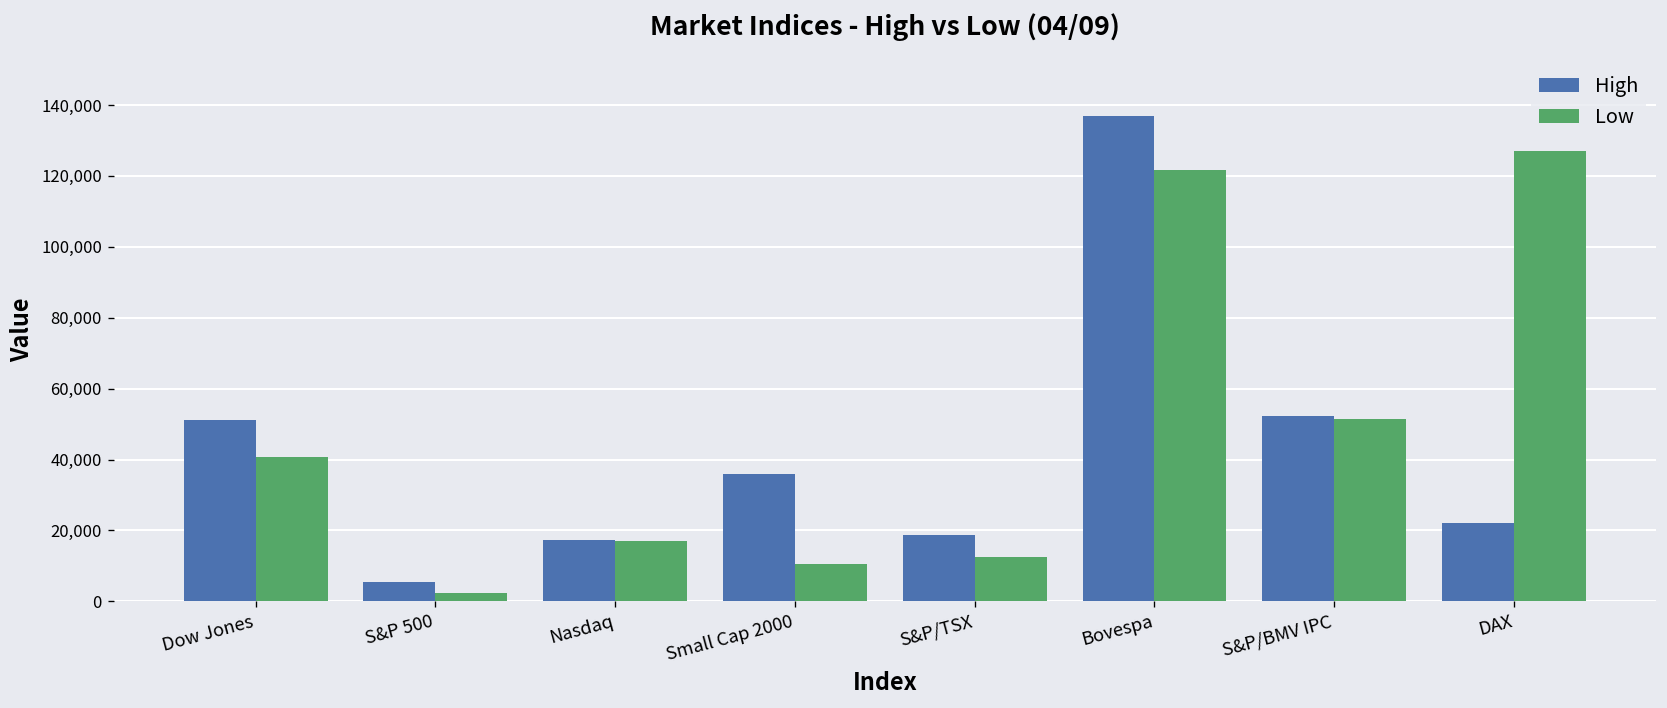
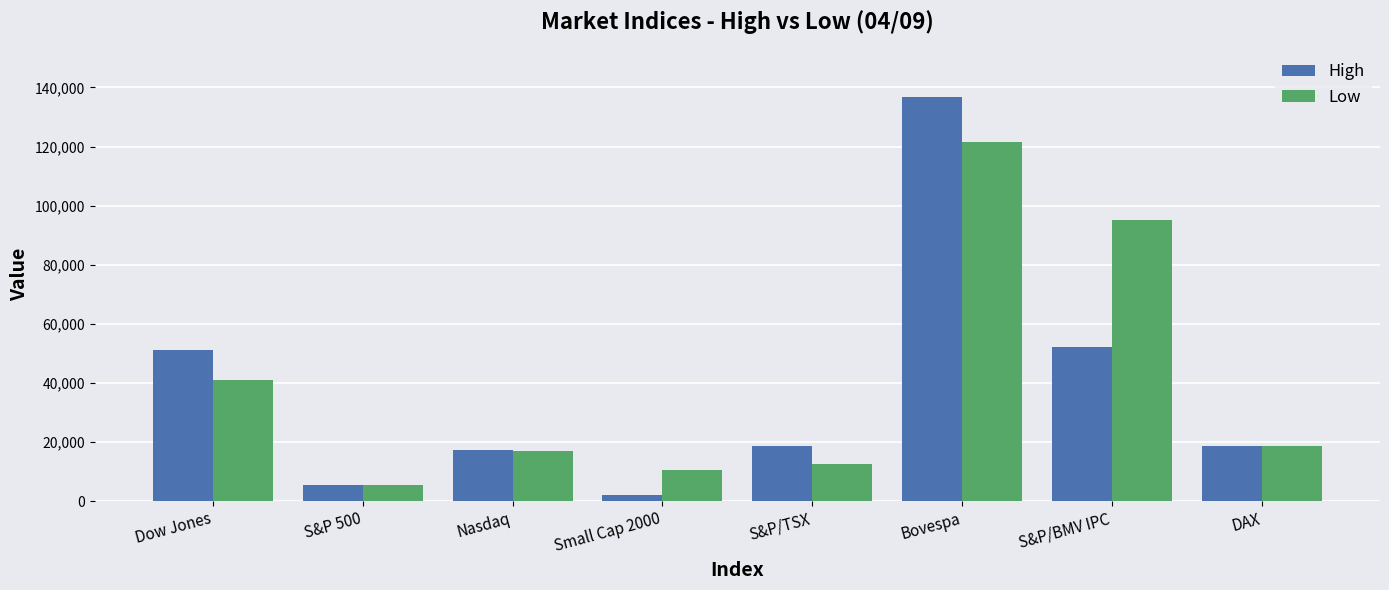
  {
    "High": {
      "Dow Jones": "51,000",
      "S&P 500": "6,000",
      "Nasdaq": "17,000",
-     "Small Cap 2000": "36,000",
+     "Small Cap 2000": "2,000",
      "S&P/TSX": "19,000",
      "Bovespa": "137,000",
      "S&P/BMV IPC": "52,000",
-     "DAX": "22,000"
+     "DAX": "19,000"
    },
    "Low": {
      "Dow Jones": "41,000",
-     "S&P 500": "2,000",
+     "S&P 500": "6,000",
      "Nasdaq": "17,000",
      "Small Cap 2000": "10,000",
      "S&P/TSX": "13,000",
      "Bovespa": "122,000",
-     "S&P/BMV IPC": "51,000",
-     "DAX": "127,000"
+     "S&P/BMV IPC": "95,000",
+     "DAX": "19,000"
    }
  }
